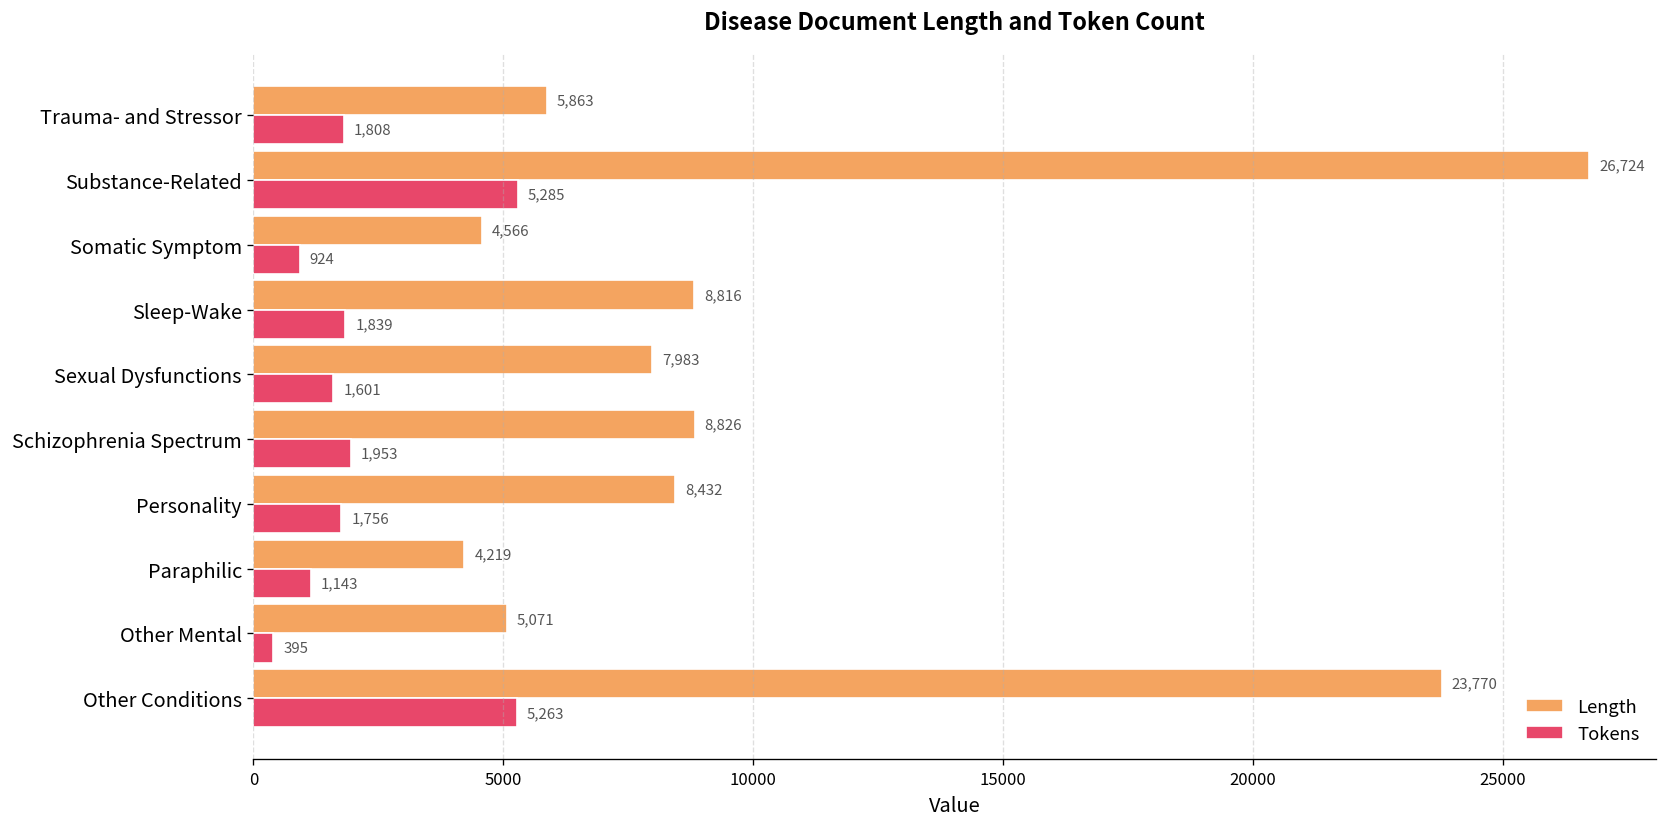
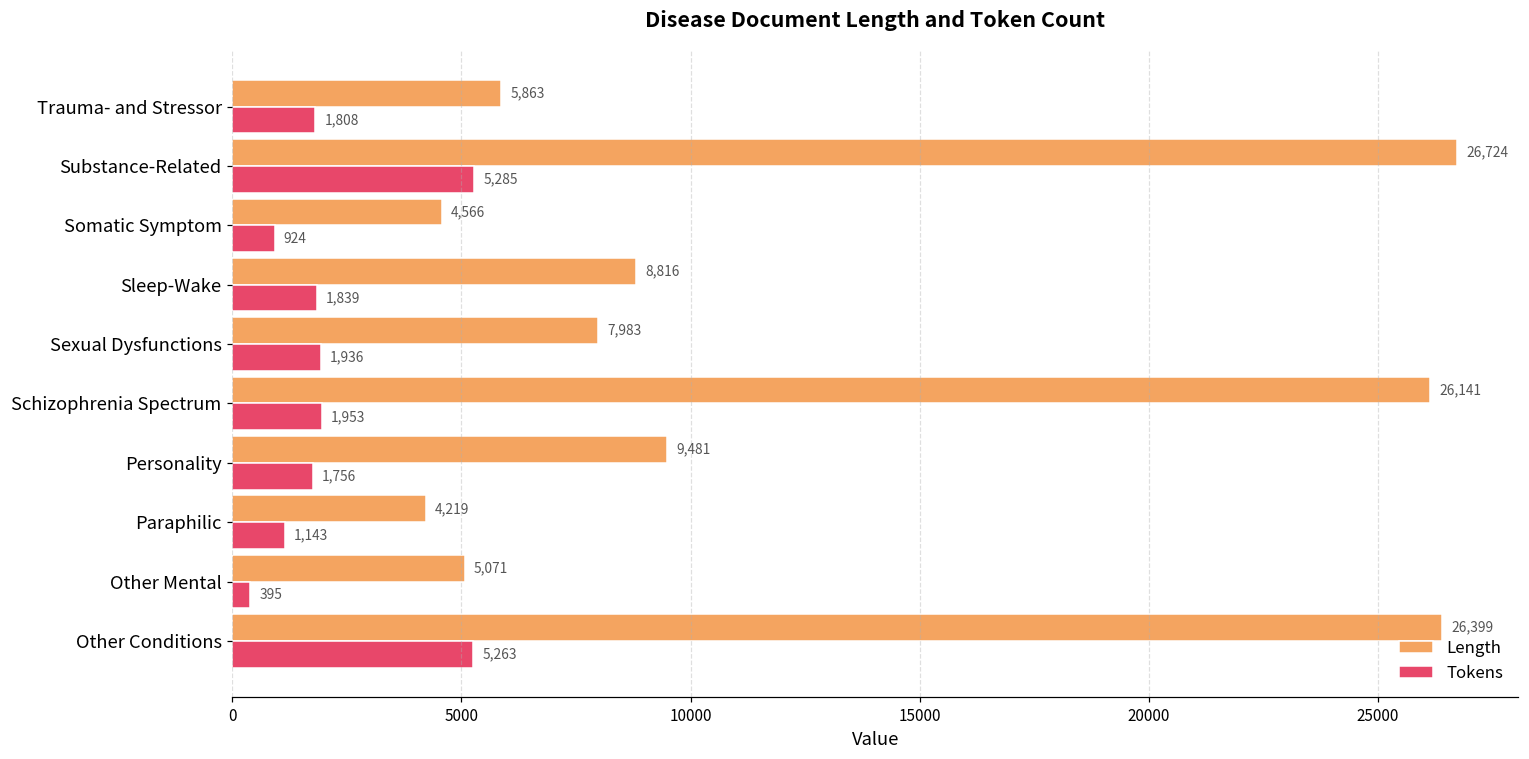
  {
    "Length": {
      "Trauma- and Stressor": "5,863",
      "Substance-Related": "26,724",
      "Somatic Symptom": "4,566",
      "Sleep-Wake": "8,816",
      "Sexual Dysfunctions": "7,983",
-     "Schizophrenia Spectrum": "8,826",
-     "Personality": "8,432",
+     "Schizophrenia Spectrum": "26,141",
+     "Personality": "9,481",
      "Paraphilic": "4,219",
      "Other Mental": "5,071",
-     "Other Conditions": "23,770"
+     "Other Conditions": "26,399"
    },
    "Tokens": {
      "Trauma- and Stressor": "1,808",
      "Substance-Related": "5,285",
      "Somatic Symptom": "924",
      "Sleep-Wake": "1,839",
-     "Sexual Dysfunctions": "1,601",
+     "Sexual Dysfunctions": "1,936",
      "Schizophrenia Spectrum": "1,953",
      "Personality": "1,756",
      "Paraphilic": "1,143",
      "Other Mental": "395",
      "Other Conditions": "5,263"
    }
  }
